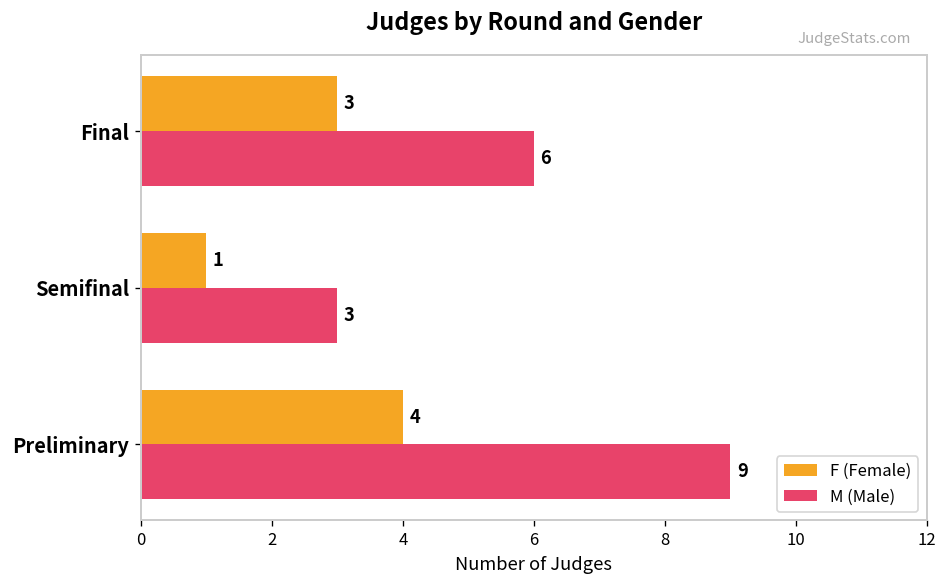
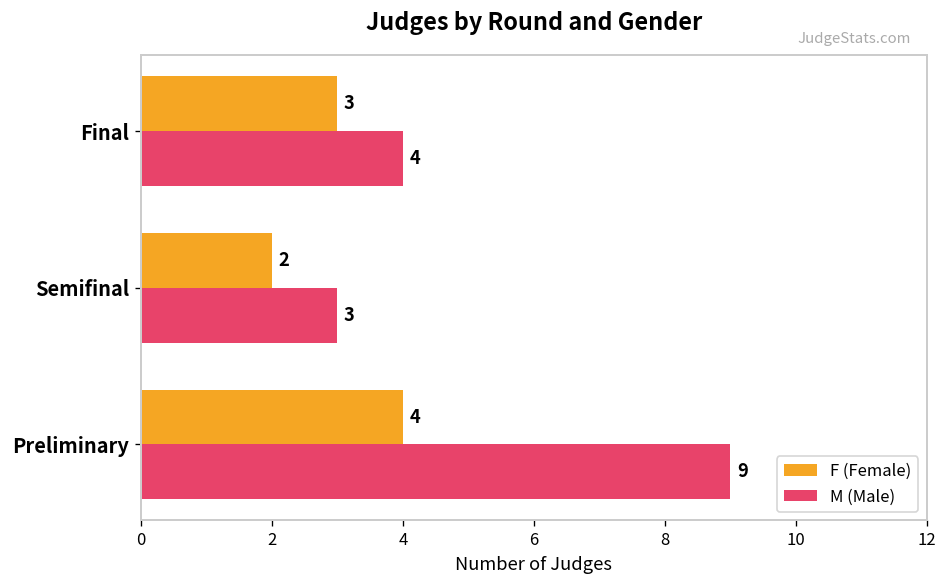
  {
    "F (Female)": {
      "Final": 3,
-     "Semifinal": 1,
+     "Semifinal": 2,
      "Preliminary": 4
    },
    "M (Male)": {
-     "Final": 6,
+     "Final": 4,
      "Semifinal": 3,
      "Preliminary": 9
    }
  }
